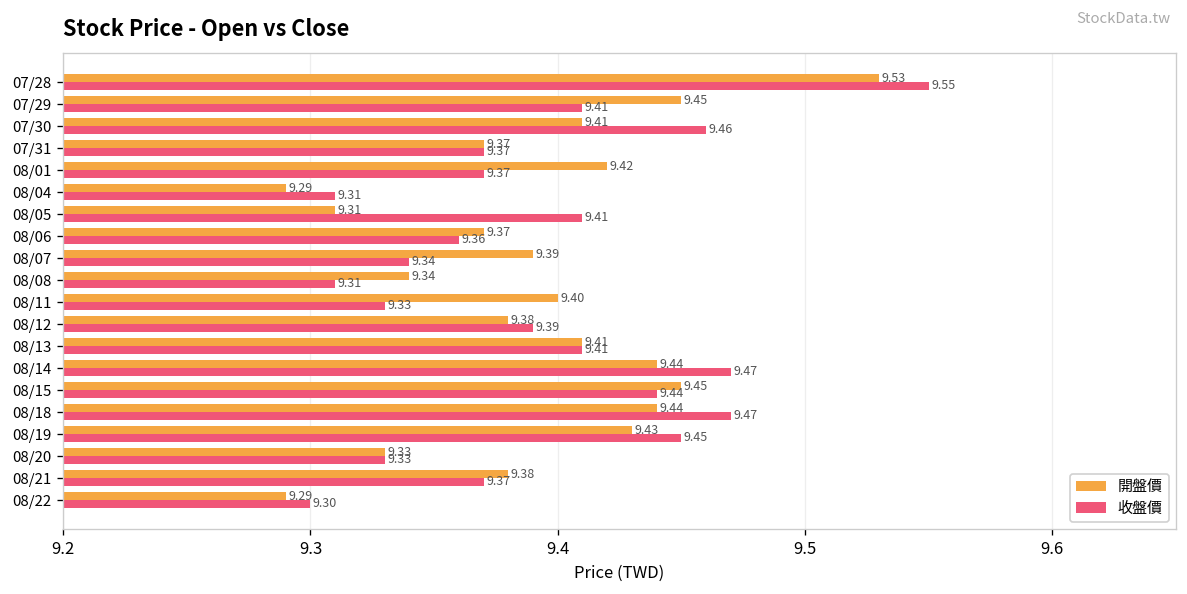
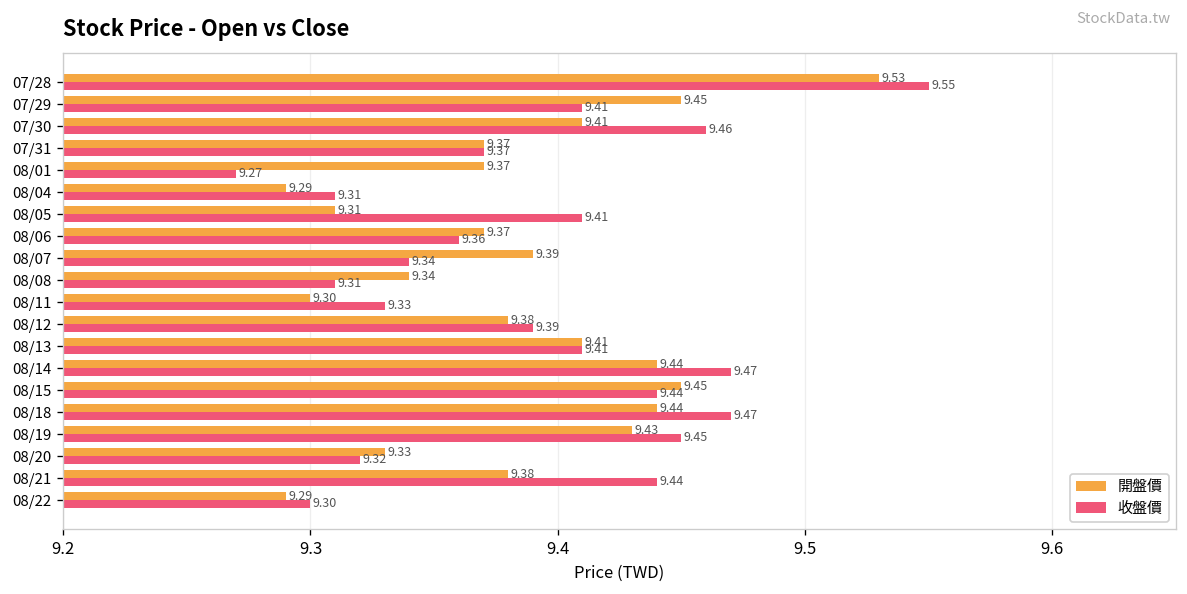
  {
    "開盤價": {
      "07/28": 9.53,
      "07/29": 9.45,
      "07/30": 9.41,
-     "08/01": 9.42,
+     "08/01": 9.37,
      "08/04": 9.29,
      "08/05": 9.31,
      "08/06": 9.37,
      "08/07": 9.39,
      "08/08": 9.34,
-     "08/11": 9.40,
+     "08/11": 9.30,
      "08/12": 9.38,
      "08/14": 9.44,
      "08/15": 9.45,
      "08/18": 9.44,
      "08/19": 9.43,
      "08/20": 9.33,
      "08/21": 9.38,
      "08/22": 9.29
    },
    "收盤價": {
      "07/28": 9.55,
      "07/29": 9.41,
      "07/30": 9.46,
-     "08/01": 9.37,
+     "08/01": 9.27,
      "08/04": 9.31,
      "08/05": 9.41,
      "08/06": 9.36,
      "08/07": 9.34,
      "08/08": 9.31,
      "08/11": 9.33,
      "08/12": 9.39,
      "08/14": 9.47,
      "08/15": 9.44,
      "08/18": 9.47,
      "08/19": 9.45,
-     "08/20": 9.33,
-     "08/21": 9.37,
+     "08/20": 9.32,
+     "08/21": 9.44,
      "08/22": 9.30
    }
  }
